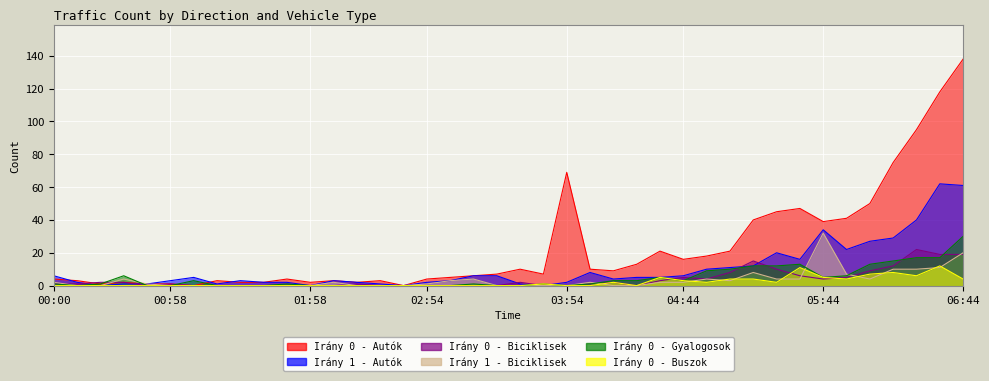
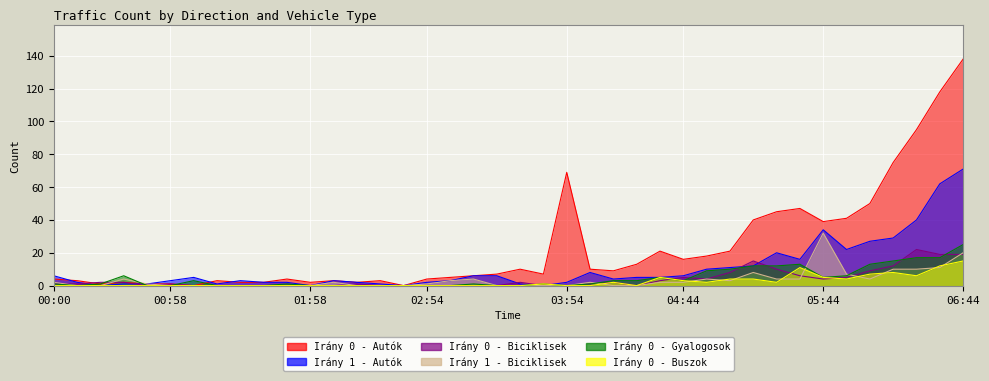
  {
    "Irány 0 - Autók": {
      "00:00": 4,
      "01:58": 2,
      "02:54": 4,
      "03:54": 69,
      "04:44": 16,
      "05:44": 39,
      "06:44": 138
    },
    "Irány 1 - Autók": {
      "00:00": 6,
      "00:58": 3,
      "03:54": 2,
      "05:44": 34,
-     "06:44": 61
+     "06:44": 71
    },
    "Irány 1 - Biciklisek": {
      "05:44": 32
    },
    "Irány 0 - Gyalogosok": {
-     "06:44": 30
+     "06:44": 25
    },
    "Irány 0 - Buszok": {
-     "06:44": 4
+     "06:44": 15
    }
  }
